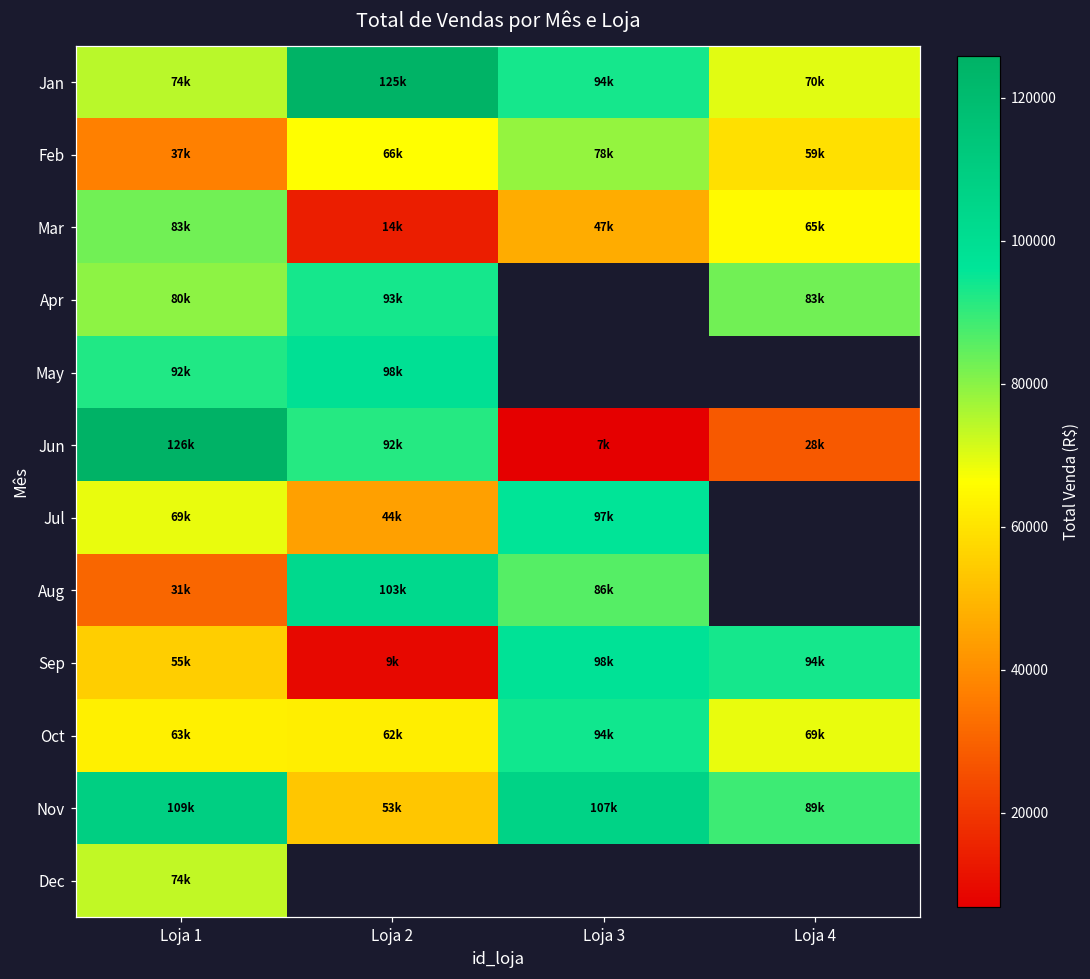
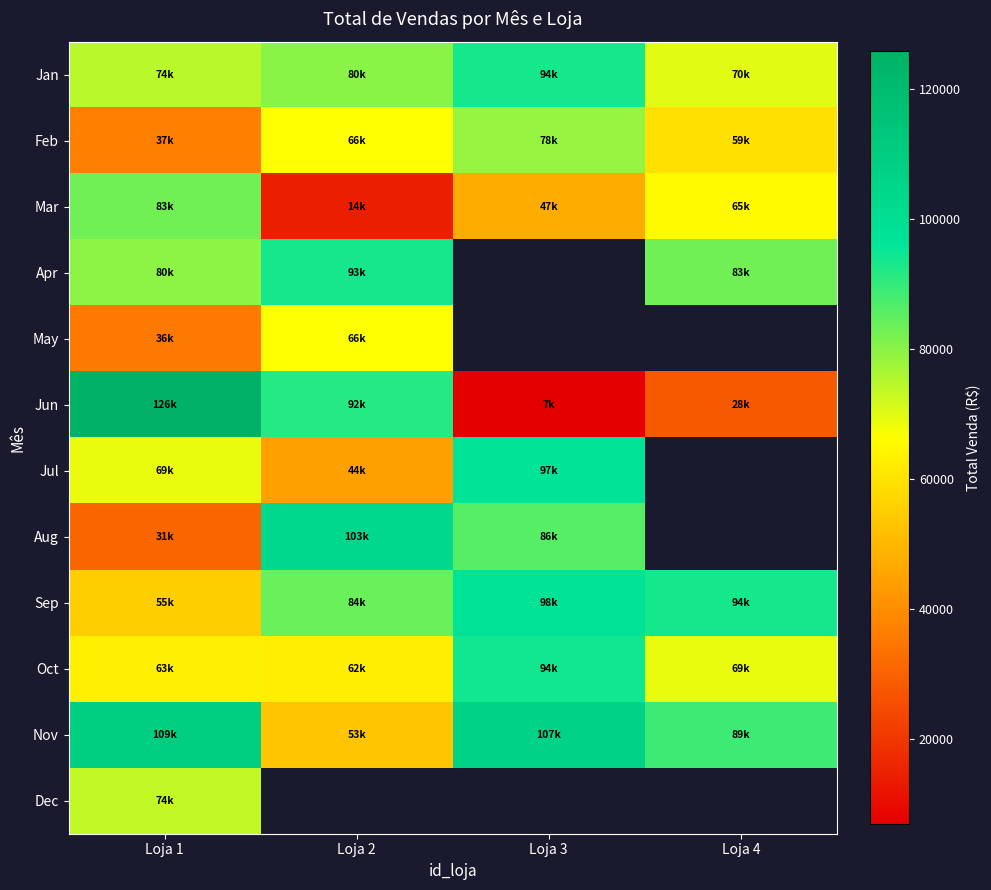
  {
    "Jan": {
      "Loja 1": "74k",
-     "Loja 2": "125k",
+     "Loja 2": "80k",
      "Loja 3": "94k",
      "Loja 4": "70k"
    },
    "Feb": {
      "Loja 1": "37k",
      "Loja 2": "66k",
      "Loja 3": "78k",
      "Loja 4": "59k"
    },
    "Mar": {
      "Loja 1": "83k",
      "Loja 2": "14k",
      "Loja 3": "47k",
      "Loja 4": "65k"
    },
    "Apr": {
      "Loja 1": "80k",
      "Loja 2": "93k",
      "Loja 4": "83k"
    },
    "May": {
-     "Loja 1": "92k",
-     "Loja 2": "98k"
+     "Loja 1": "36k",
+     "Loja 2": "66k"
    },
    "Jun": {
      "Loja 1": "126k",
      "Loja 2": "92k",
      "Loja 3": "7k",
      "Loja 4": "28k"
    },
    "Jul": {
      "Loja 1": "69k",
      "Loja 2": "44k",
      "Loja 3": "97k"
    },
    "Aug": {
      "Loja 1": "31k",
      "Loja 2": "103k",
      "Loja 3": "86k"
    },
    "Sep": {
      "Loja 1": "55k",
-     "Loja 2": "9k",
+     "Loja 2": "84k",
      "Loja 3": "98k",
      "Loja 4": "94k"
    },
    "Oct": {
      "Loja 1": "63k",
      "Loja 2": "62k",
      "Loja 3": "94k",
      "Loja 4": "69k"
    },
    "Nov": {
      "Loja 1": "109k",
      "Loja 2": "53k",
      "Loja 3": "107k",
      "Loja 4": "89k"
    },
    "Dec": {
      "Loja 1": "74k"
    }
  }
